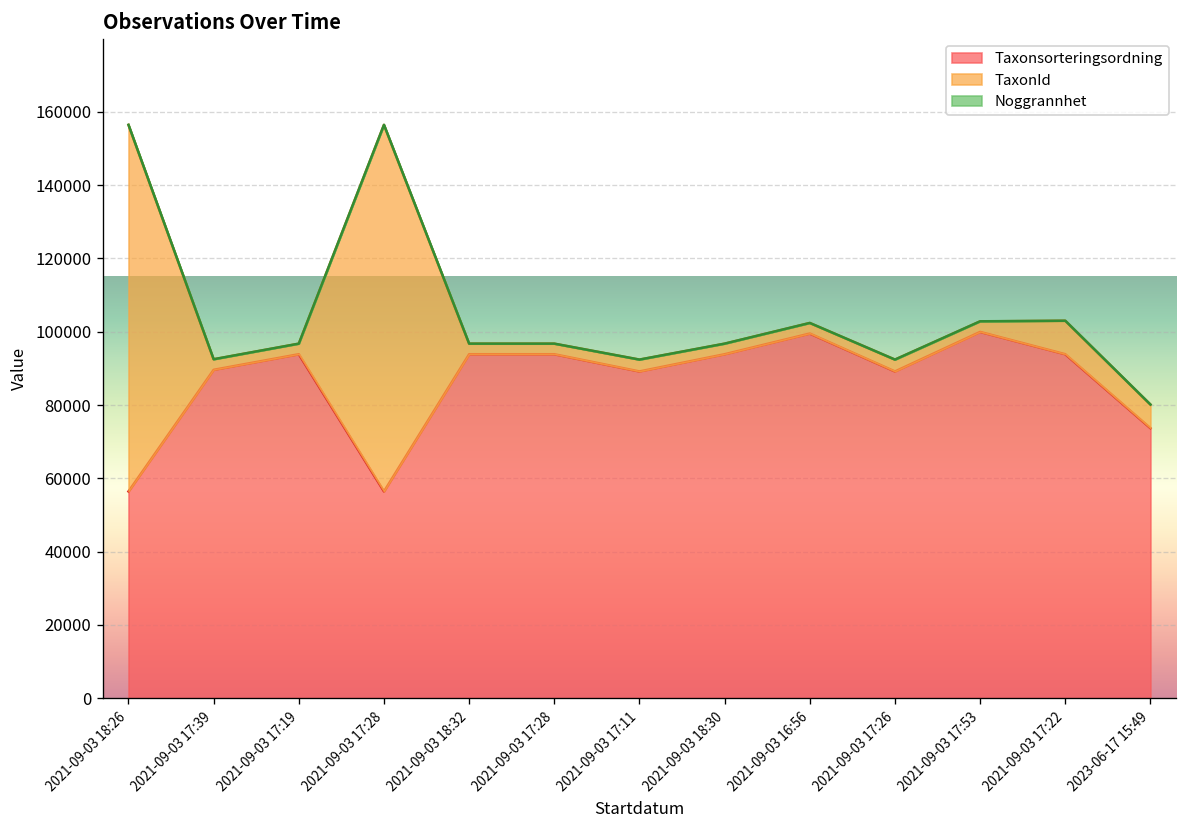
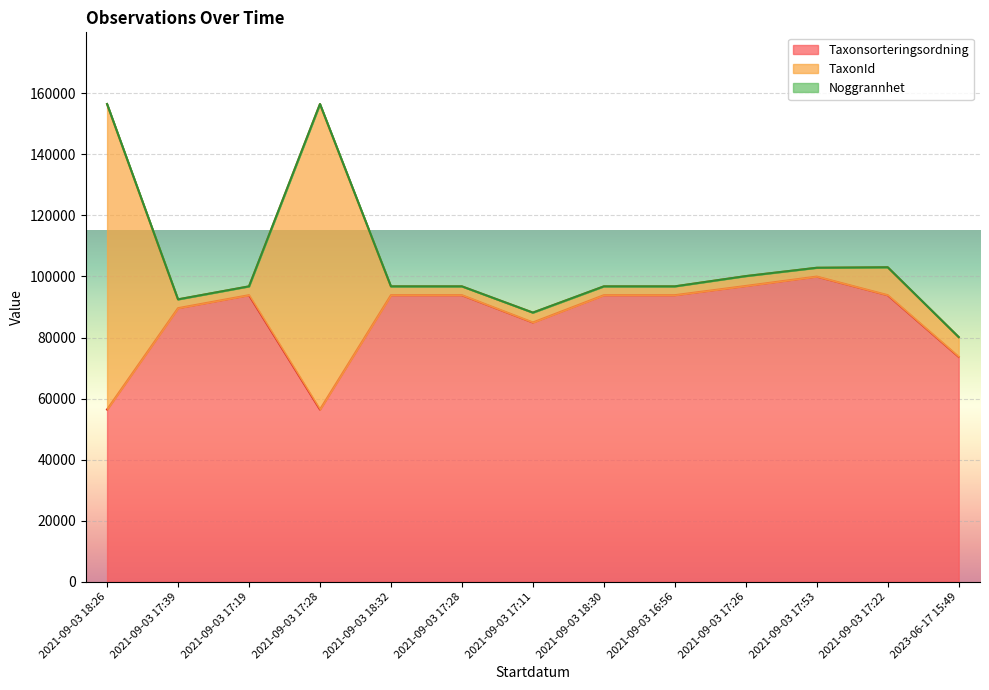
  {
    "Taxonsorteringsordning": {
      "2021-09-03 18:26": 56000,
      "2021-09-03 17:39": 90000,
      "2021-09-03 17:19": 94000,
      "2021-09-03 18:32": 94000,
-     "2021-09-03 17:11": 89000,
+     "2021-09-03 17:11": 85000,
      "2021-09-03 18:30": 94000,
-     "2021-09-03 16:56": 100000,
-     "2021-09-03 17:26": 89000,
+     "2021-09-03 16:56": 94000,
+     "2021-09-03 17:26": 97000,
      "2021-09-03 17:53": 100000,
      "2021-09-03 17:22": 94000,
      "2023-06-17 15:49": 74000
    },
    "Noggrannhet": {
      "2021-09-03 18:26": 100000,
      "2021-09-03 17:39": 3000,
      "2021-09-03 17:19": 3000,
      "2021-09-03 18:32": 3000,
      "2021-09-03 17:11": 3000,
      "2021-09-03 18:30": 3000,
      "2021-09-03 16:56": 3000,
      "2021-09-03 17:26": 3000,
      "2021-09-03 17:53": 3000,
      "2021-09-03 17:22": 9000,
      "2023-06-17 15:49": 6000
    }
  }
